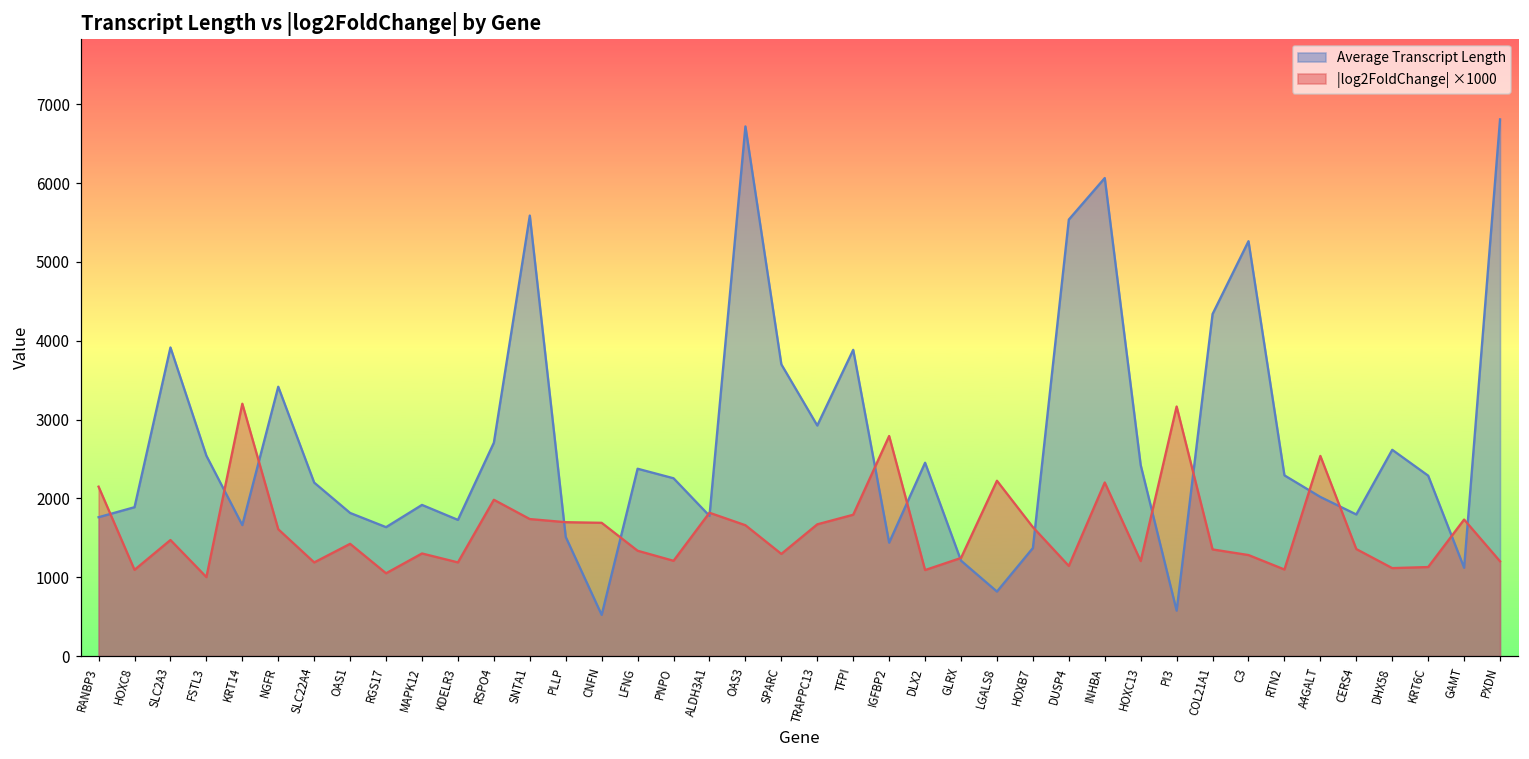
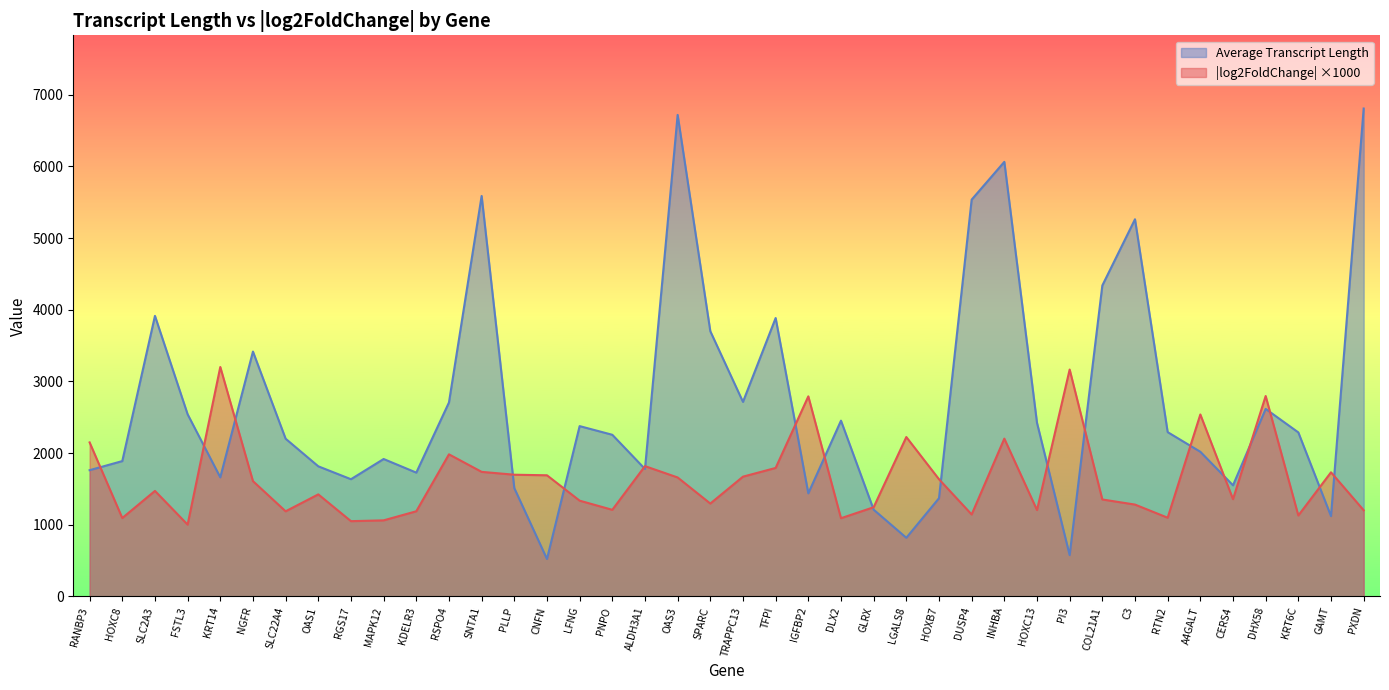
  {
    "Average Transcript Length": {
      "RANBP3": 1800,
      "HOXC8": 1900,
      "SLC2A3": 3900,
      "FSTL3": 2500,
      "KRT14": 1700,
      "NGFR": 3400,
      "SLC22A4": 2200,
      "OAS1": 1800,
      "RGS17": 1600,
      "MAPK12": 1900,
      "KDELR3": 1700,
      "RSPO4": 2700,
      "SNTA1": 5600,
      "PLLP": 1500,
      "CNFN": 500,
      "LFNG": 2400,
      "PNPO": 2300,
      "ALDH3A1": 1800,
      "OAS3": 6700,
      "SPARC": 3700,
-     "TRAPPC13": 2900,
+     "TRAPPC13": 2700,
      "TFPI": 3900,
      "IGFBP2": 1400,
      "DLX2": 2500,
      "LGALS8": 800,
      "HOXB7": 1400,
      "DUSP4": 5500,
      "INHBA": 6100,
      "HOXC13": 2400,
      "PI3": 600,
      "COL21A1": 4300,
      "C3": 5300,
      "RTN2": 2300,
      "A4GALT": 2000,
-     "CERS4": 1800,
+     "CERS4": 1600,
      "DHX58": 2600,
      "KRT6C": 2300,
      "GAMT": 1100,
      "PXDN": 6800
    },
    "|log2FoldChange| ×1000": {
      "RANBP3": 2100,
      "HOXC8": 1100,
      "SLC2A3": 1500,
      "FSTL3": 1000,
      "KRT14": 3200,
      "NGFR": 1600,
      "SLC22A4": 1200,
      "OAS1": 1400,
      "RGS17": 1100,
-     "MAPK12": 1300,
+     "MAPK12": 1100,
      "KDELR3": 1200,
      "RSPO4": 2000,
      "SNTA1": 1700,
      "PLLP": 1700,
      "CNFN": 1700,
      "LFNG": 1300,
      "PNPO": 1200,
      "ALDH3A1": 1800,
      "OAS3": 1700,
      "SPARC": 1300,
      "TRAPPC13": 1700,
      "TFPI": 1800,
      "IGFBP2": 2800,
      "DLX2": 1100,
      "LGALS8": 2200,
      "HOXB7": 1600,
      "DUSP4": 1100,
      "INHBA": 2200,
      "HOXC13": 1200,
      "PI3": 3200,
      "COL21A1": 1400,
      "C3": 1300,
      "RTN2": 1100,
      "A4GALT": 2500,
      "CERS4": 1400,
-     "DHX58": 1100,
+     "DHX58": 2800,
      "KRT6C": 1100,
      "GAMT": 1700,
      "PXDN": 1200
    }
  }
